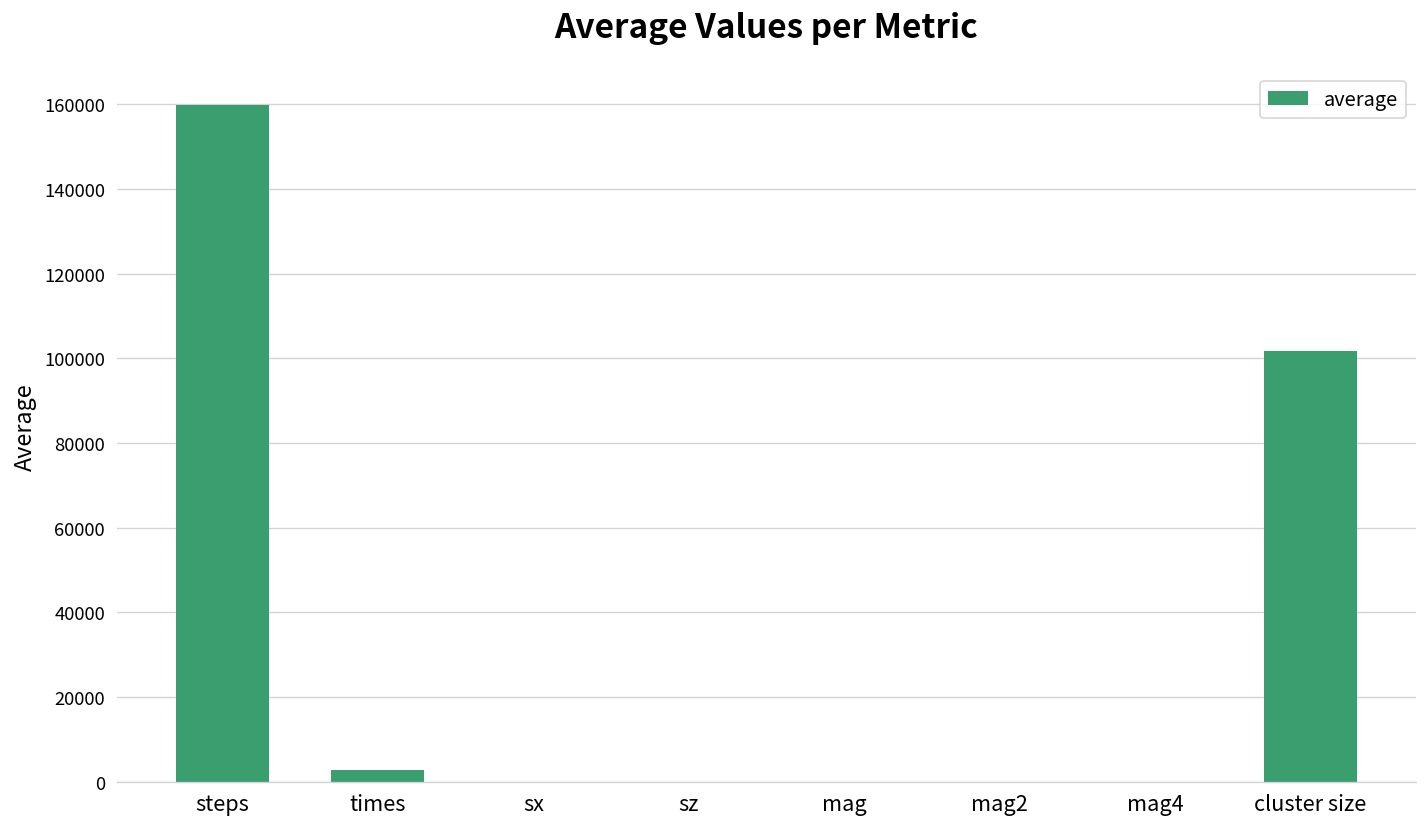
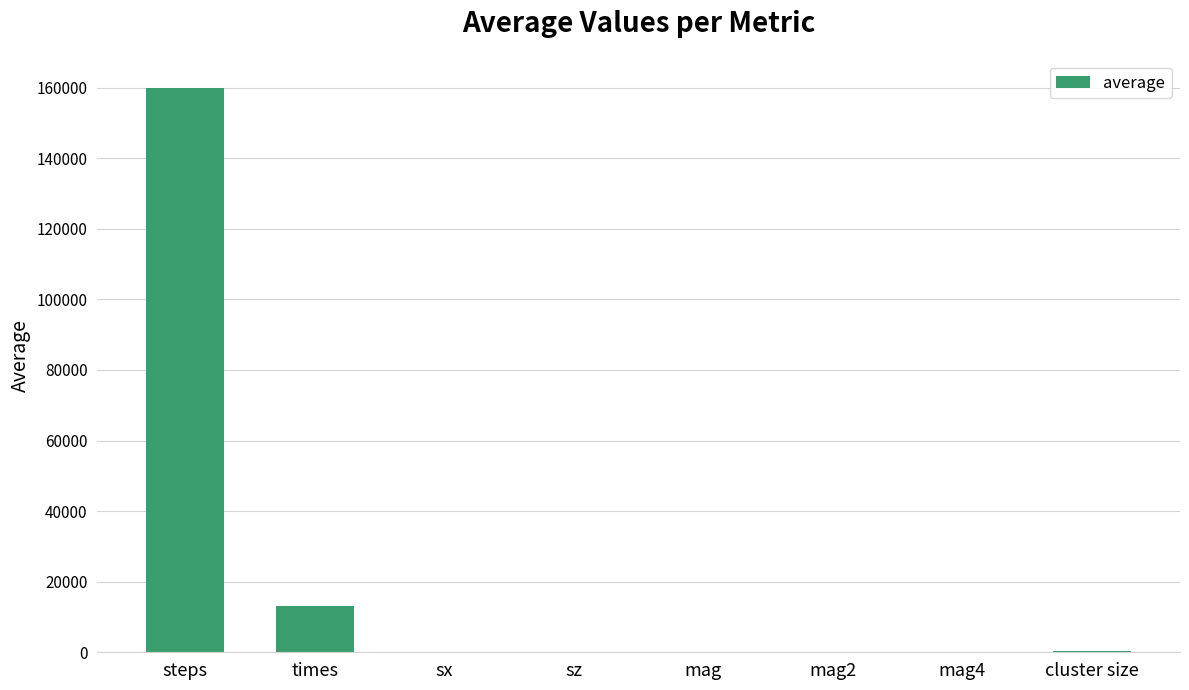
  {
    "steps": 160000,
-   "times": 3000,
-   "cluster size": 102000
+   "times": 13000,
+   "cluster size": 0
  }
